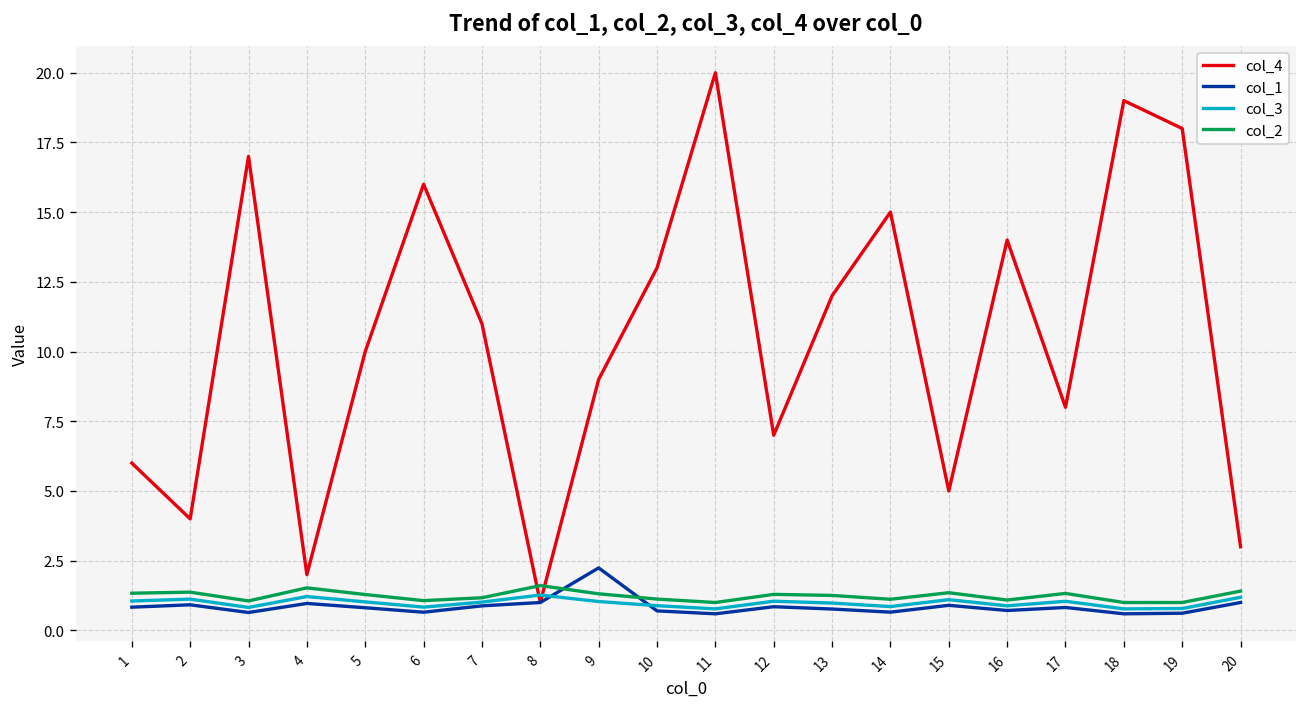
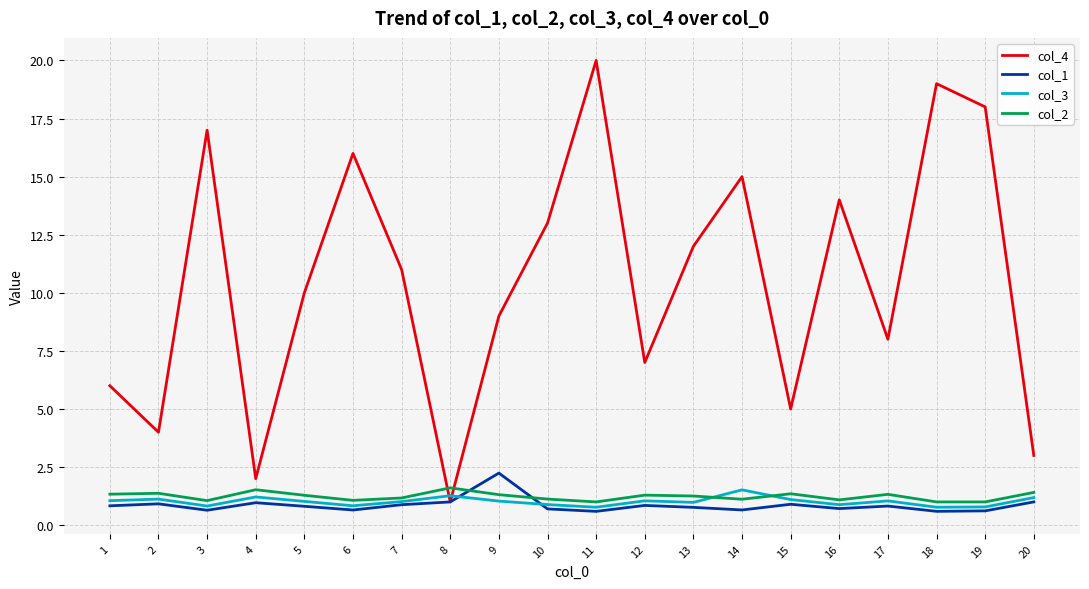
  {
    "col_4": {
      "1": 6.0,
      "2": 4.0,
      "3": 17.0,
      "4": 2.0,
      "5": 10.0,
      "6": 16.0,
      "7": 11.0,
      "9": 9.0,
      "10": 13.0,
      "11": 20.0,
      "12": 7.0,
      "13": 12.0,
      "14": 15.0,
      "15": 5.0,
      "16": 14.0,
      "17": 8.0,
      "18": 19.0,
      "19": 18.0,
      "20": 3.0
    },
    "col_1": {
      "1": 0.8,
      "2": 0.9,
      "3": 0.6,
      "4": 1.0,
      "5": 0.8,
      "6": 0.7,
      "7": 0.9,
      "9": 2.2,
      "10": 0.7,
      "11": 0.6,
      "12": 0.8,
      "13": 0.8,
      "14": 0.7,
      "15": 0.9,
      "16": 0.7,
      "17": 0.8,
      "18": 0.6,
      "19": 0.6,
      "20": 1.0
    },
    "col_3": {
      "1": 1.1,
      "2": 1.1,
      "3": 0.8,
      "4": 1.2,
      "5": 1.0,
      "6": 0.8,
      "7": 1.0,
      "8": 1.3,
      "9": 1.0,
      "10": 0.9,
      "11": 0.8,
      "12": 1.0,
      "13": 1.0,
-     "14": 0.9,
+     "14": 1.5,
      "15": 1.1,
      "16": 0.9,
      "17": 1.0,
      "18": 0.8,
      "19": 0.8,
      "20": 1.2
    },
    "col_2": {
      "1": 1.3,
      "2": 1.4,
      "3": 1.1,
      "4": 1.5,
      "5": 1.3,
      "6": 1.1,
      "7": 1.2,
      "8": 1.6,
      "9": 1.3,
      "10": 1.1,
      "11": 1.0,
      "12": 1.3,
      "13": 1.3,
      "14": 1.1,
      "15": 1.4,
      "16": 1.1,
      "17": 1.3,
      "18": 1.0,
      "19": 1.0,
      "20": 1.4
    }
  }
